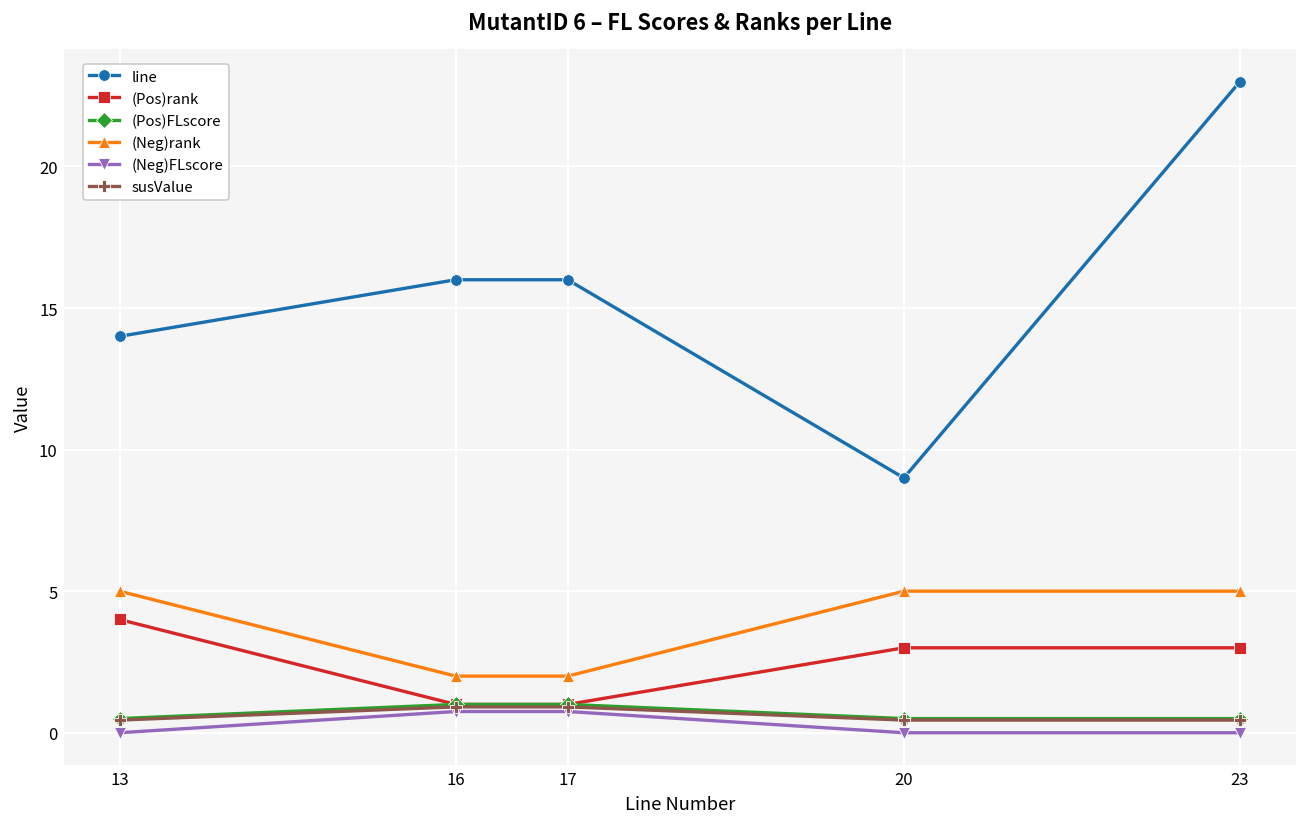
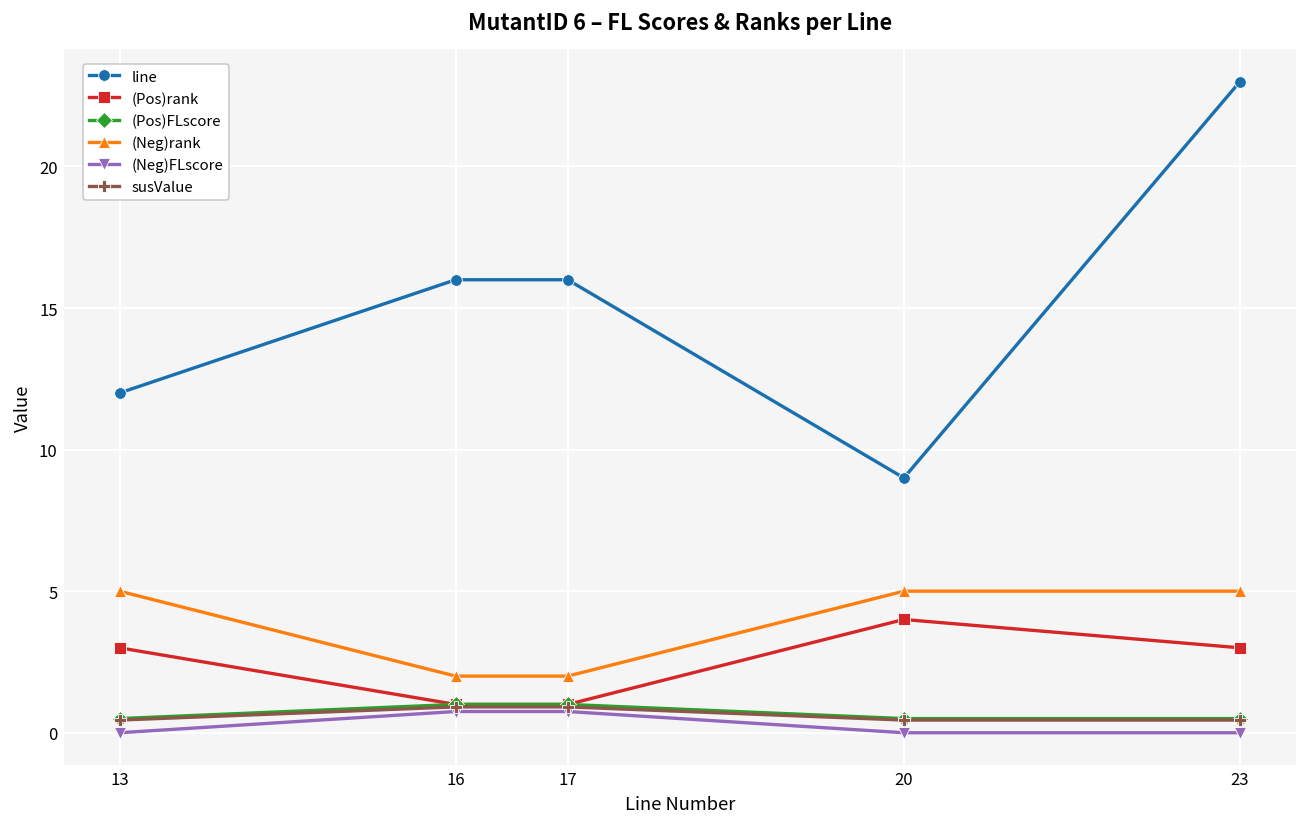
  {
    "line": {
-     "13": 14,
+     "13": 12,
      "16": 16,
      "17": 16,
      "20": 9,
      "23": 23
    },
    "(Pos)rank": {
-     "13": 4,
-     "20": 3,
+     "13": 3,
+     "20": 4,
      "23": 3
    },
    "(Neg)rank": {
      "13": 5,
      "16": 2,
      "17": 2,
      "20": 5,
      "23": 5
    },
    "(Neg)FLscore": {
      "13": 0,
      "16": 0.8,
      "17": 0.8,
      "20": 0,
      "23": 0
    }
  }
